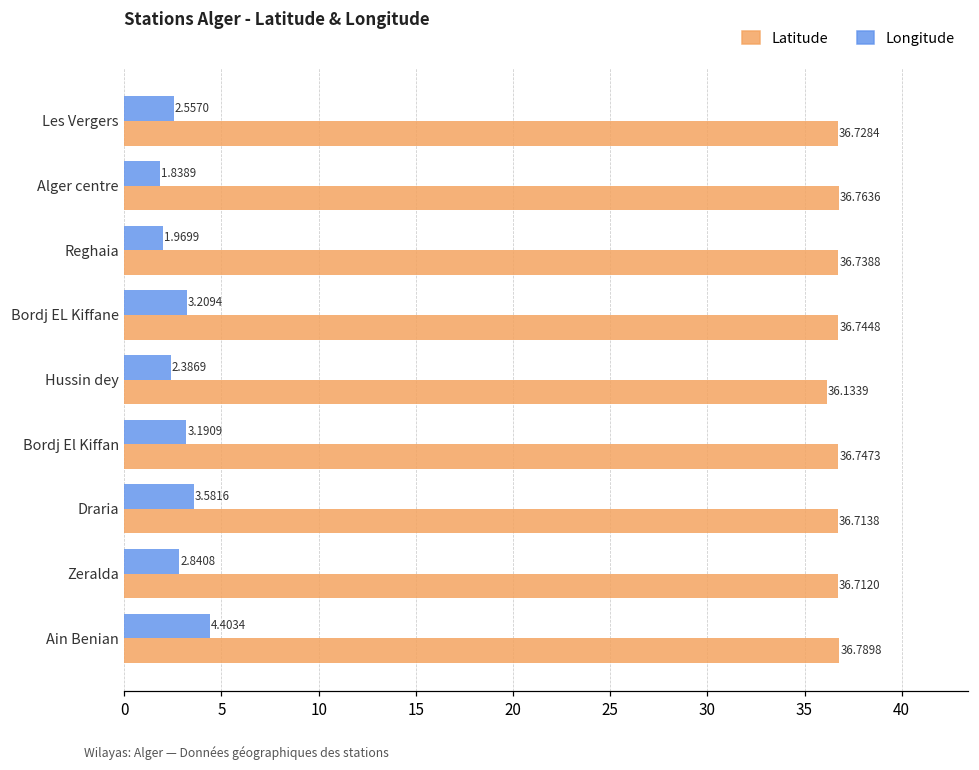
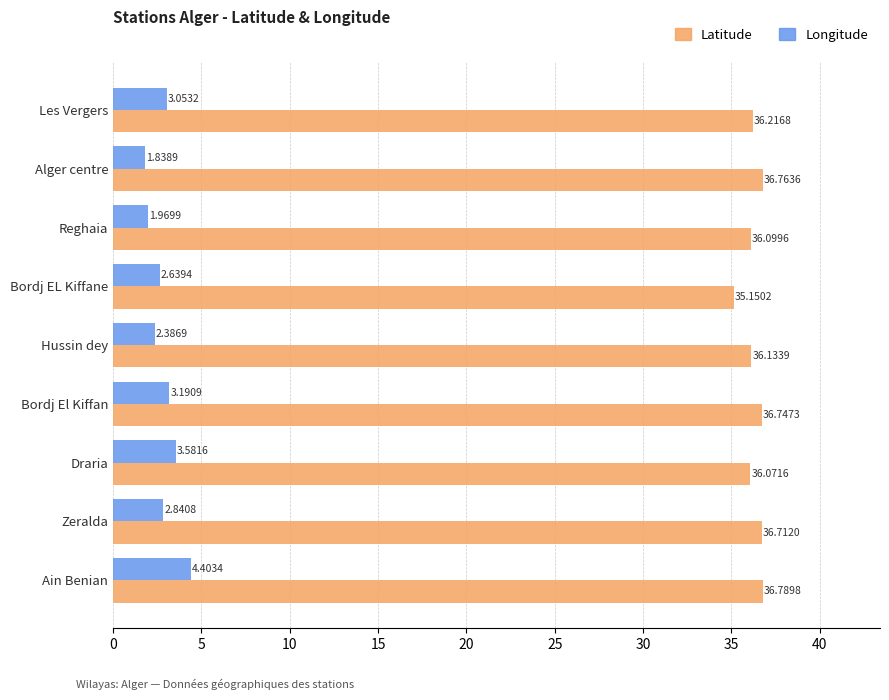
  {
    "Latitude": {
-     "Les Vergers": 36.7284,
+     "Les Vergers": 36.2168,
      "Alger centre": 36.7636,
-     "Reghaia": 36.7388,
-     "Bordj EL Kiffane": 36.7448,
+     "Reghaia": 36.0996,
+     "Bordj EL Kiffane": 35.1502,
      "Hussin dey": 36.1339,
      "Bordj El Kiffan": 36.7473,
-     "Draria": 36.7138,
+     "Draria": 36.0716,
      "Zeralda": 36.7120,
      "Ain Benian": 36.7898
    },
    "Longitude": {
-     "Les Vergers": 2.5570,
+     "Les Vergers": 3.0532,
      "Alger centre": 1.8389,
      "Reghaia": 1.9699,
-     "Bordj EL Kiffane": 3.2094,
+     "Bordj EL Kiffane": 2.6394,
      "Hussin dey": 2.3869,
      "Bordj El Kiffan": 3.1909,
      "Draria": 3.5816,
      "Zeralda": 2.8408,
      "Ain Benian": 4.4034
    }
  }
